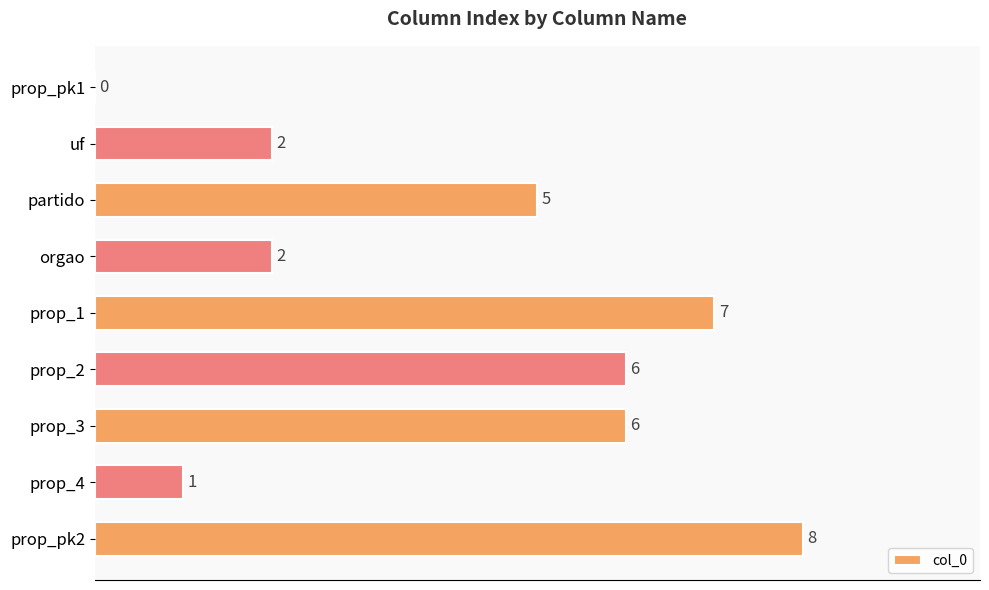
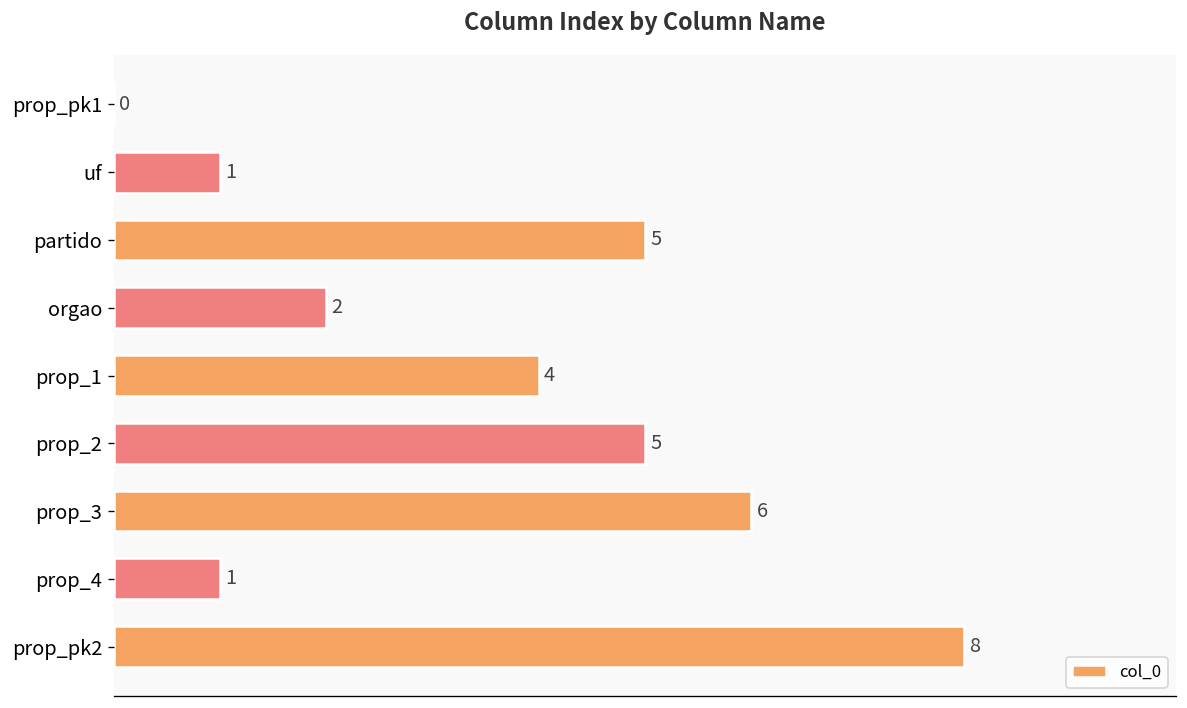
  {
    "prop_pk1": 0,
-   "uf": 2,
+   "uf": 1,
    "partido": 5,
    "orgao": 2,
-   "prop_1": 7,
-   "prop_2": 6,
+   "prop_1": 4,
+   "prop_2": 5,
    "prop_3": 6,
    "prop_4": 1,
    "prop_pk2": 8
  }
